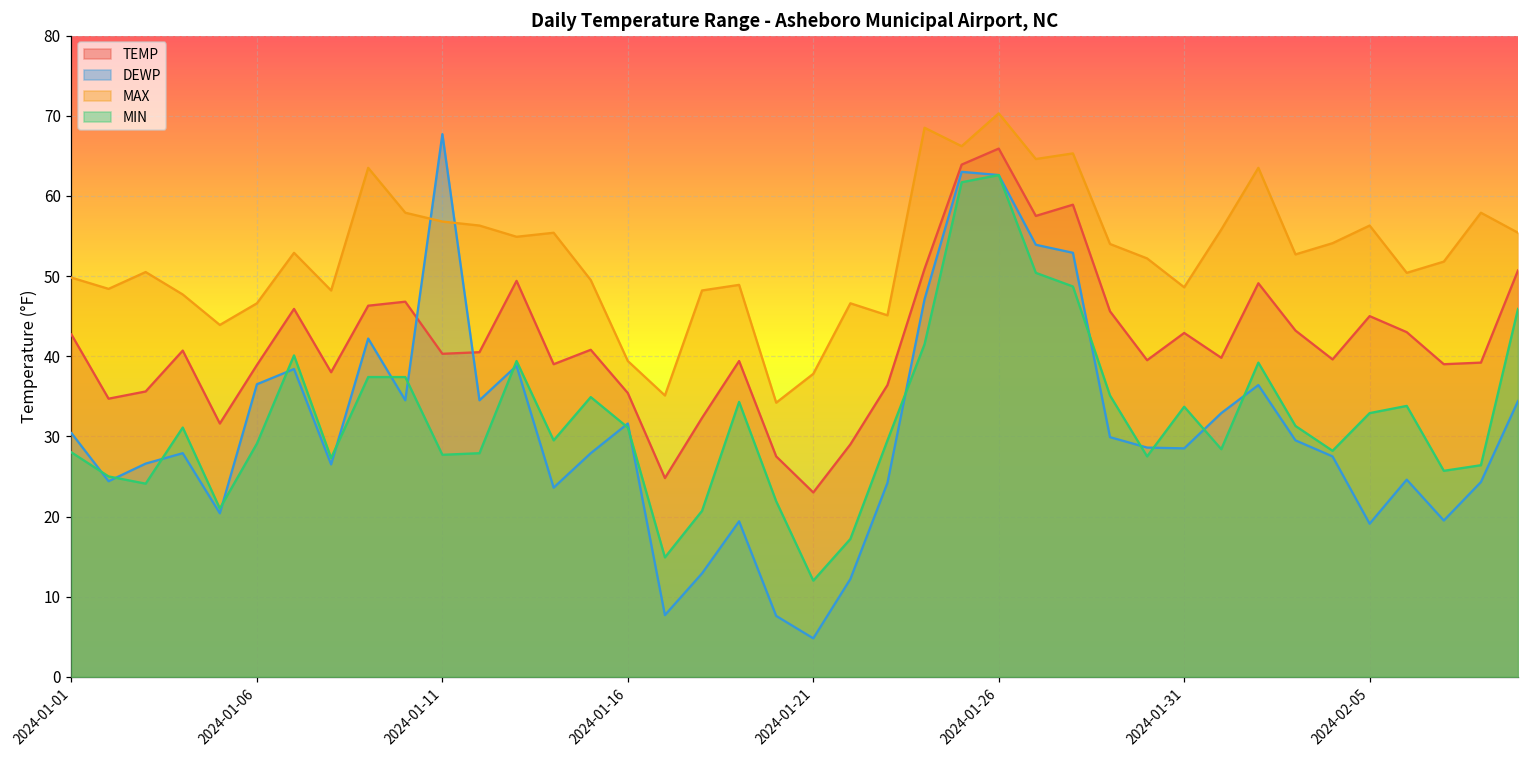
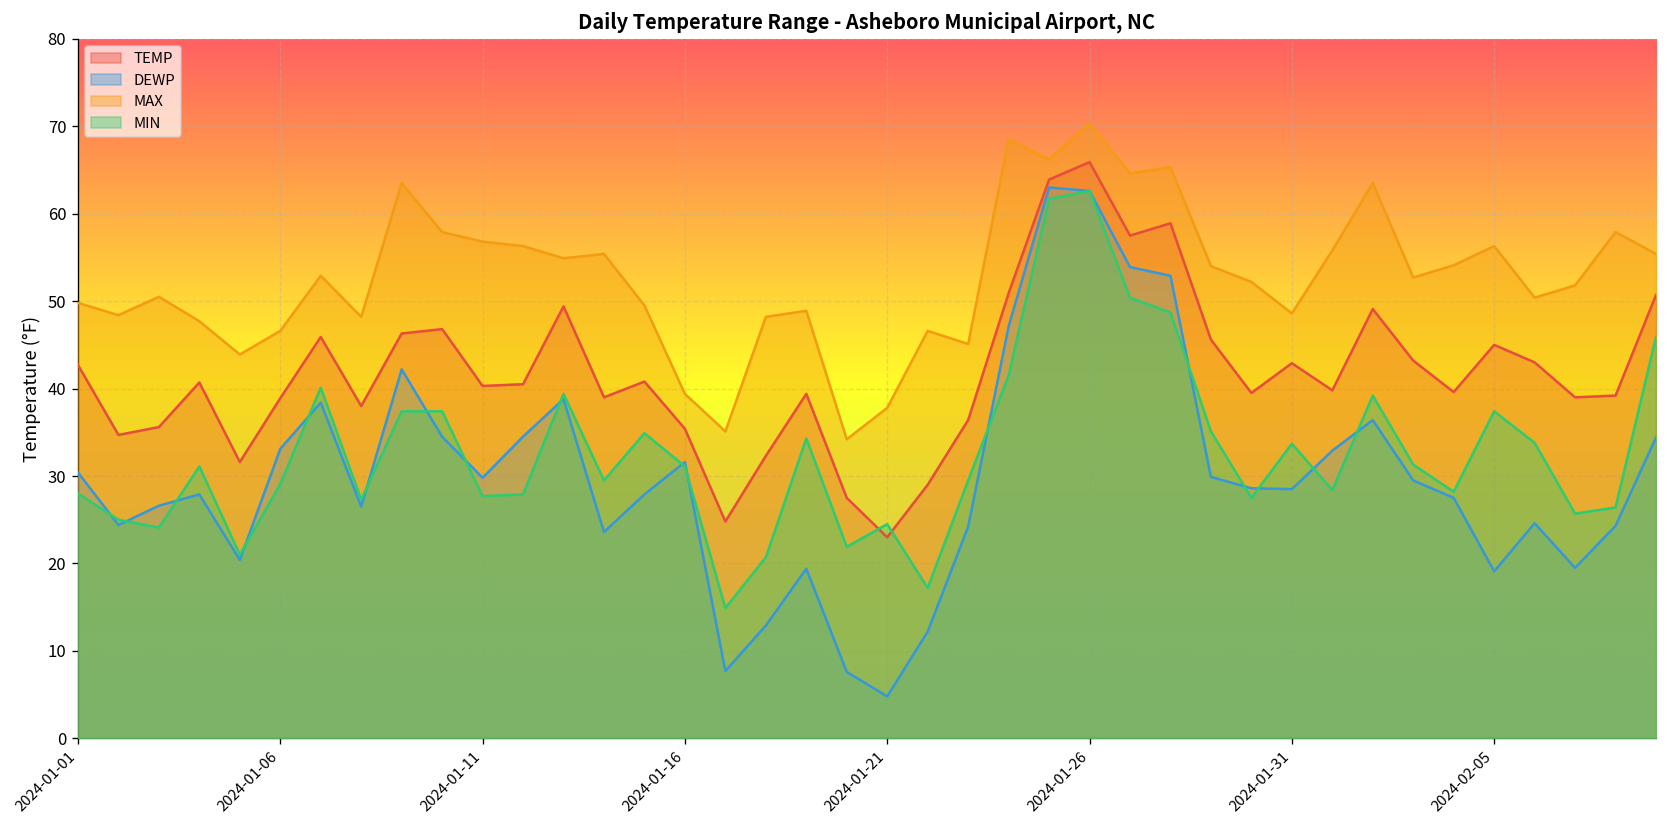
  {
    "DEWP": {
      "2024-01-01": 30,
-     "2024-01-06": 37,
-     "2024-01-11": 68,
+     "2024-01-06": 33,
+     "2024-01-11": 30,
      "2024-01-16": 32,
      "2024-01-21": 5,
      "2024-01-31": 29,
      "2024-02-05": 19
    },
    "MIN": {
      "2024-01-01": 28,
      "2024-01-06": 29,
      "2024-01-11": 28,
      "2024-01-16": 31,
-     "2024-01-21": 12,
+     "2024-01-21": 25,
      "2024-01-31": 34,
-     "2024-02-05": 33
+     "2024-02-05": 37
    }
  }
